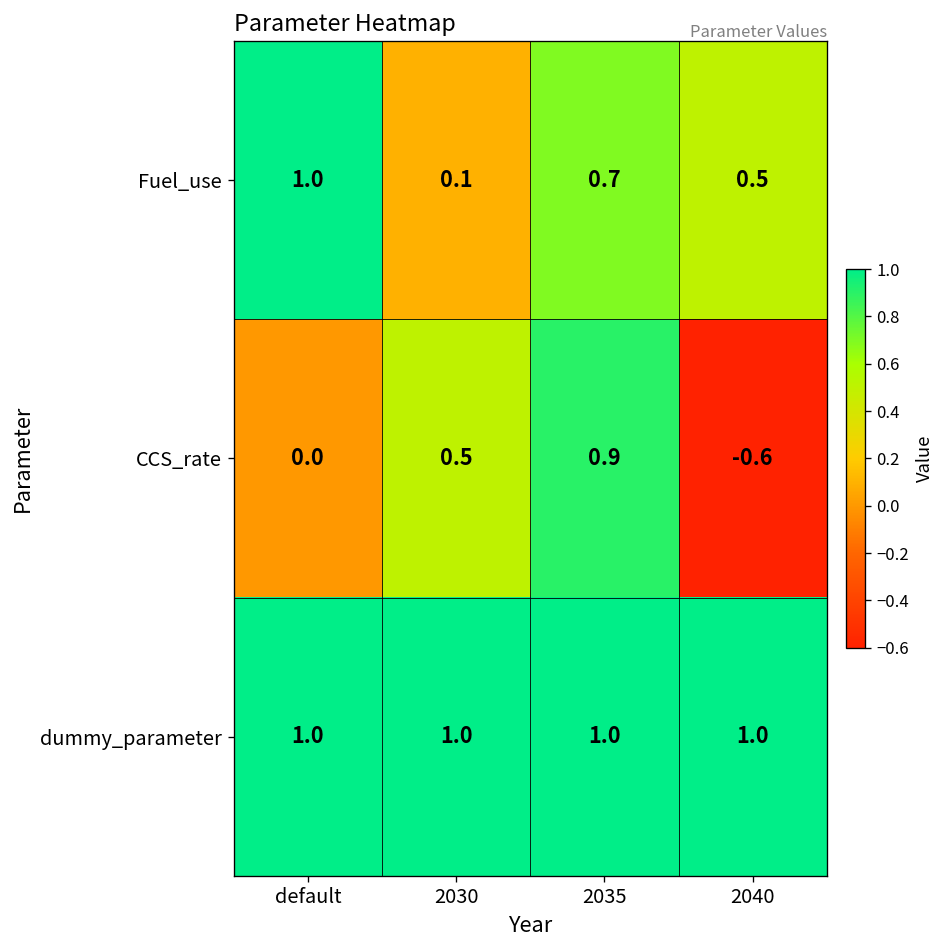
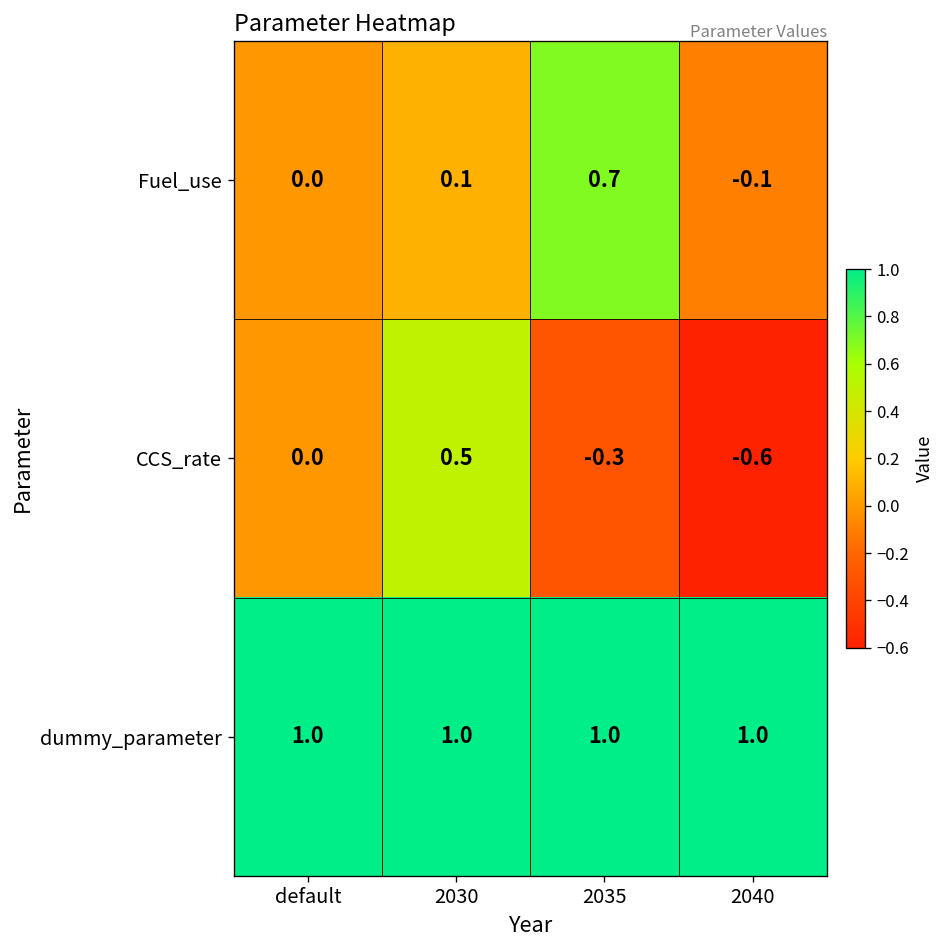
  {
    "Fuel_use": {
-     "default": 1.0,
+     "default": 0.0,
      "2030": 0.1,
      "2035": 0.7,
-     "2040": 0.5
+     "2040": -0.1
    },
    "CCS_rate": {
      "default": 0.0,
      "2030": 0.5,
-     "2035": 0.9,
+     "2035": -0.3,
      "2040": -0.6
    },
    "dummy_parameter": {
      "default": 1.0,
      "2030": 1.0,
      "2035": 1.0,
      "2040": 1.0
    }
  }
